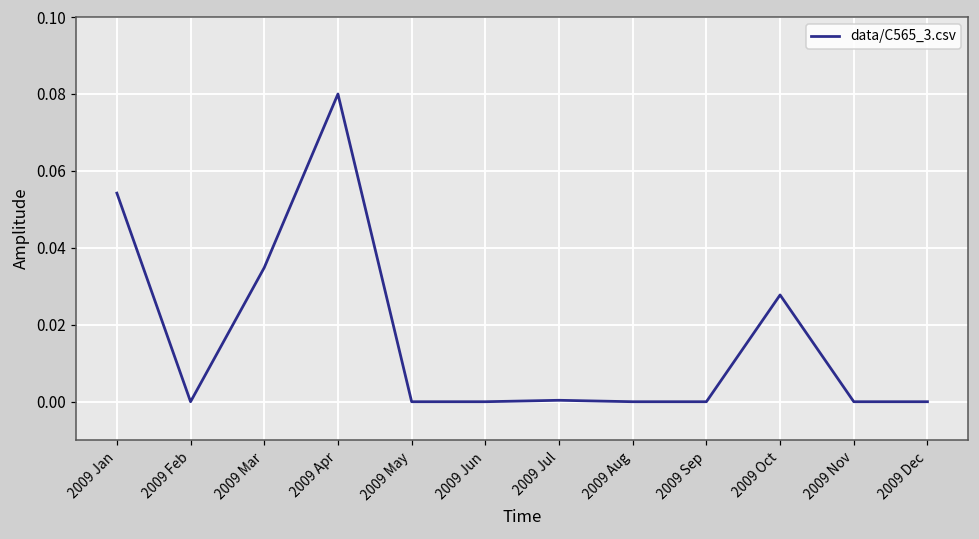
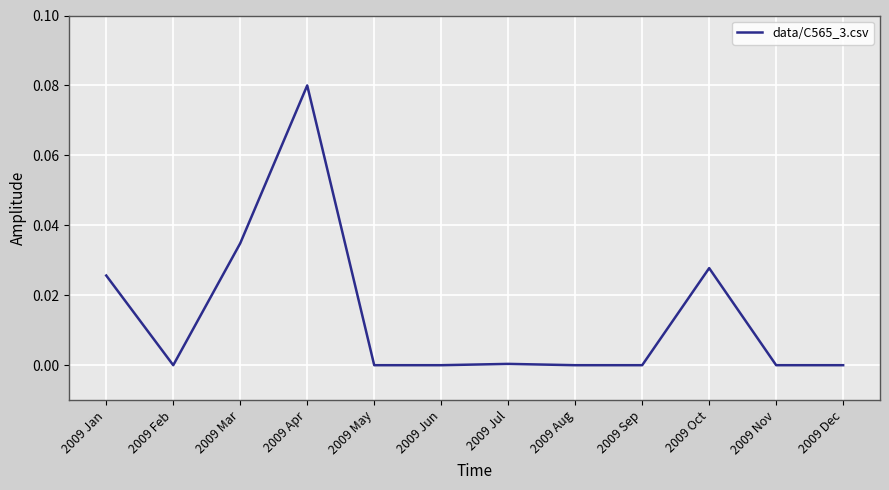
  {
-   "2009 Jan": 0.054,
+   "2009 Jan": 0.026,
    "2009 Feb": 0.000,
    "2009 Mar": 0.035,
    "2009 Apr": 0.080,
    "2009 May": 0.000,
    "2009 Jun": 0.000,
    "2009 Jul": 0.000,
    "2009 Aug": 0.000,
    "2009 Sep": 0.000,
    "2009 Oct": 0.028,
    "2009 Nov": 0.000,
    "2009 Dec": 0.000
  }
